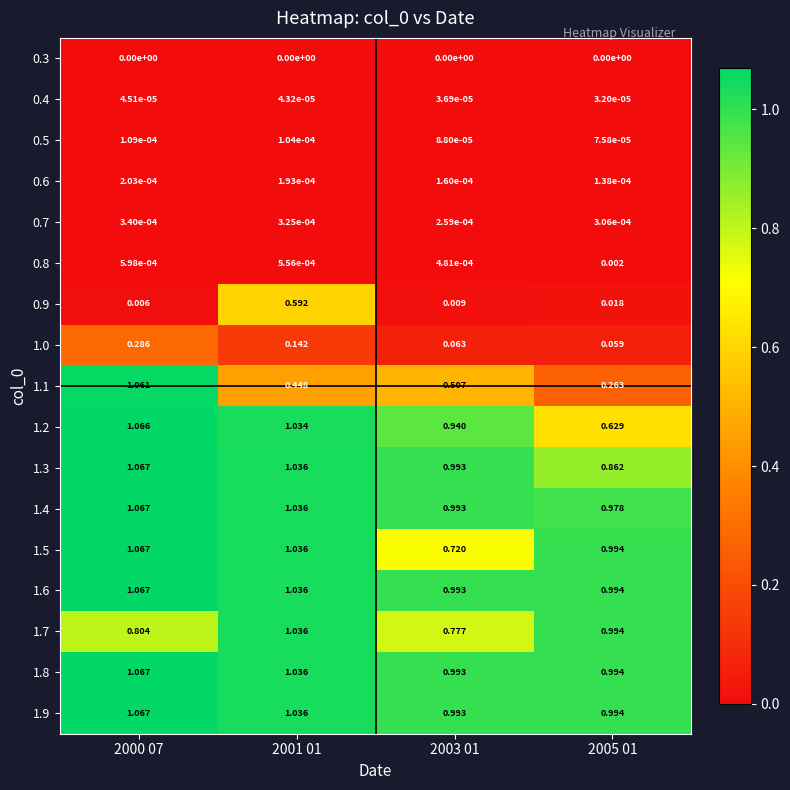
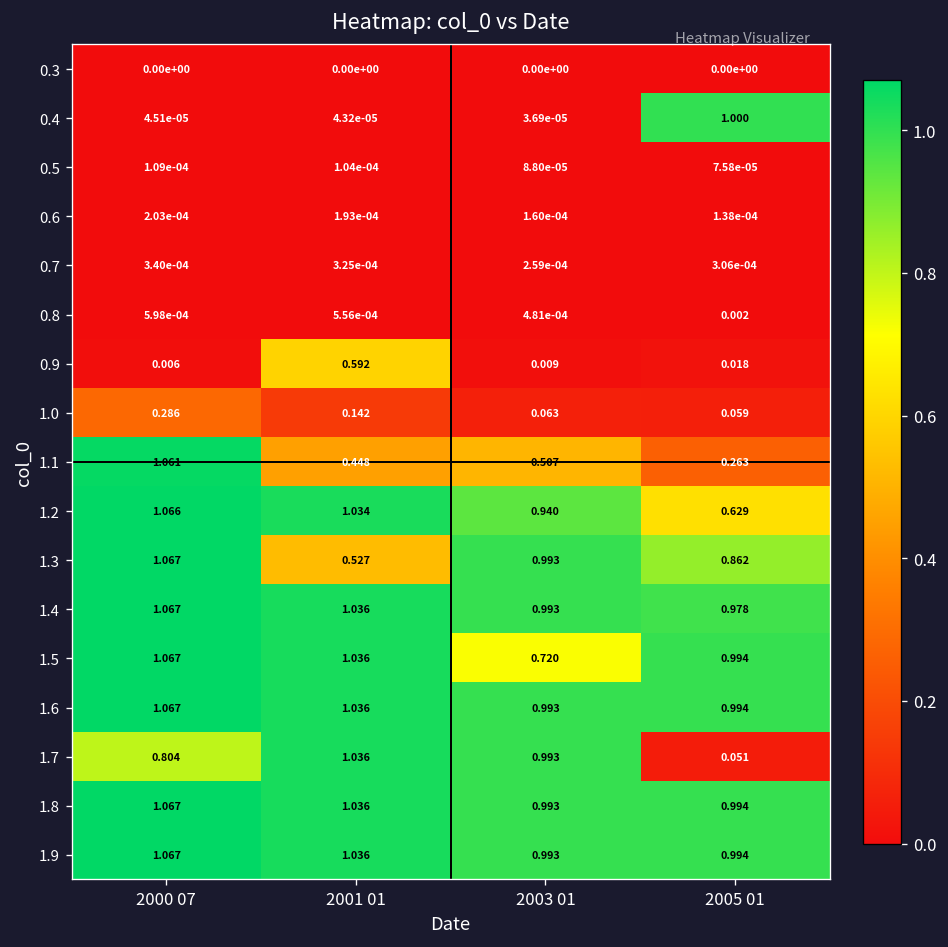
  {
    "0.3": {
      "2000 07": "0.00e+00",
      "2001 01": "0.00e+00",
      "2003 01": "0.00e+00",
      "2005 01": "0.00e+00"
    },
    "0.4": {
      "2000 07": "4.51e-05",
      "2001 01": "4.32e-05",
      "2003 01": "3.69e-05",
-     "2005 01": "3.20e-05"
+     "2005 01": "1.000"
    },
    "0.5": {
      "2000 07": "1.09e-04",
      "2001 01": "1.04e-04",
      "2003 01": "8.80e-05",
      "2005 01": "7.58e-05"
    },
    "0.6": {
      "2000 07": "2.03e-04",
      "2001 01": "1.93e-04",
      "2003 01": "1.60e-04",
      "2005 01": "1.38e-04"
    },
    "0.7": {
      "2000 07": "3.40e-04",
      "2001 01": "3.25e-04",
      "2003 01": "2.59e-04",
      "2005 01": "3.06e-04"
    },
    "0.8": {
      "2000 07": "5.98e-04",
      "2001 01": "5.56e-04",
      "2003 01": "4.81e-04",
      "2005 01": "0.002"
    },
    "0.9": {
      "2000 07": "0.006",
      "2001 01": "0.592",
      "2003 01": "0.009",
      "2005 01": "0.018"
    },
    "1.0": {
      "2000 07": "0.286",
      "2001 01": "0.142",
      "2003 01": "0.063",
      "2005 01": "0.059"
    },
    "1.1": {
      "2000 07": "1.061",
      "2001 01": "0.448",
      "2003 01": "0.507",
      "2005 01": "0.263"
    },
    "1.2": {
      "2000 07": "1.066",
      "2001 01": "1.034",
      "2003 01": "0.940",
      "2005 01": "0.629"
    },
    "1.3": {
      "2000 07": "1.067",
-     "2001 01": "1.036",
+     "2001 01": "0.527",
      "2003 01": "0.993",
      "2005 01": "0.862"
    },
    "1.4": {
      "2000 07": "1.067",
      "2001 01": "1.036",
      "2003 01": "0.993",
      "2005 01": "0.978"
    },
    "1.5": {
      "2000 07": "1.067",
      "2001 01": "1.036",
      "2003 01": "0.720",
      "2005 01": "0.994"
    },
    "1.6": {
      "2000 07": "1.067",
      "2001 01": "1.036",
      "2003 01": "0.993",
      "2005 01": "0.994"
    },
    "1.7": {
      "2000 07": "0.804",
      "2001 01": "1.036",
-     "2003 01": "0.777",
-     "2005 01": "0.994"
+     "2003 01": "0.993",
+     "2005 01": "0.051"
    },
    "1.8": {
      "2000 07": "1.067",
      "2001 01": "1.036",
      "2003 01": "0.993",
      "2005 01": "0.994"
    },
    "1.9": {
      "2000 07": "1.067",
      "2001 01": "1.036",
      "2003 01": "0.993",
      "2005 01": "0.994"
    }
  }
